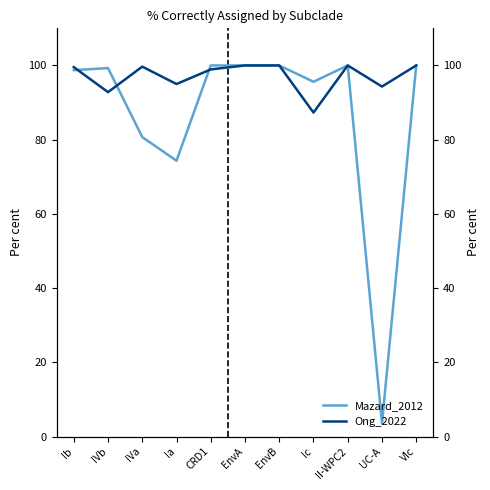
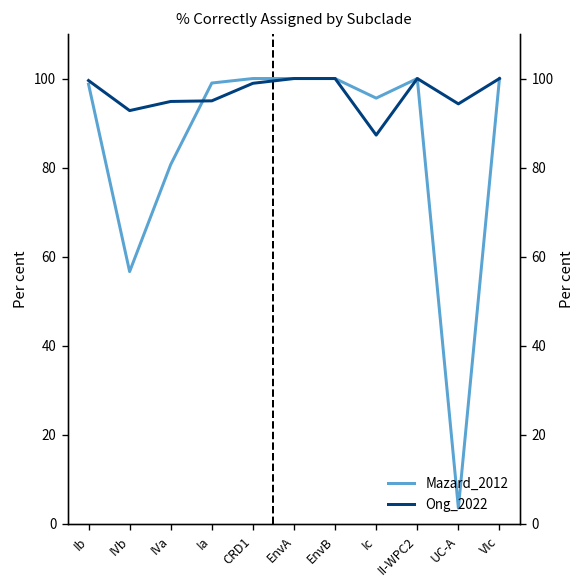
  {
    "Mazard_2012": {
      "Ib": 99,
-     "IVb": 99,
+     "IVb": 57,
      "IVa": 81,
-     "Ia": 74,
+     "Ia": 99,
      "CRD1": 100,
      "Ic": 96,
      "UC-A": 4
    },
    "Ong_2022": {
      "Ib": 100,
      "IVb": 93,
-     "IVa": 100,
+     "IVa": 95,
      "Ia": 95,
      "CRD1": 99,
      "Ic": 87,
      "UC-A": 94
    }
  }
